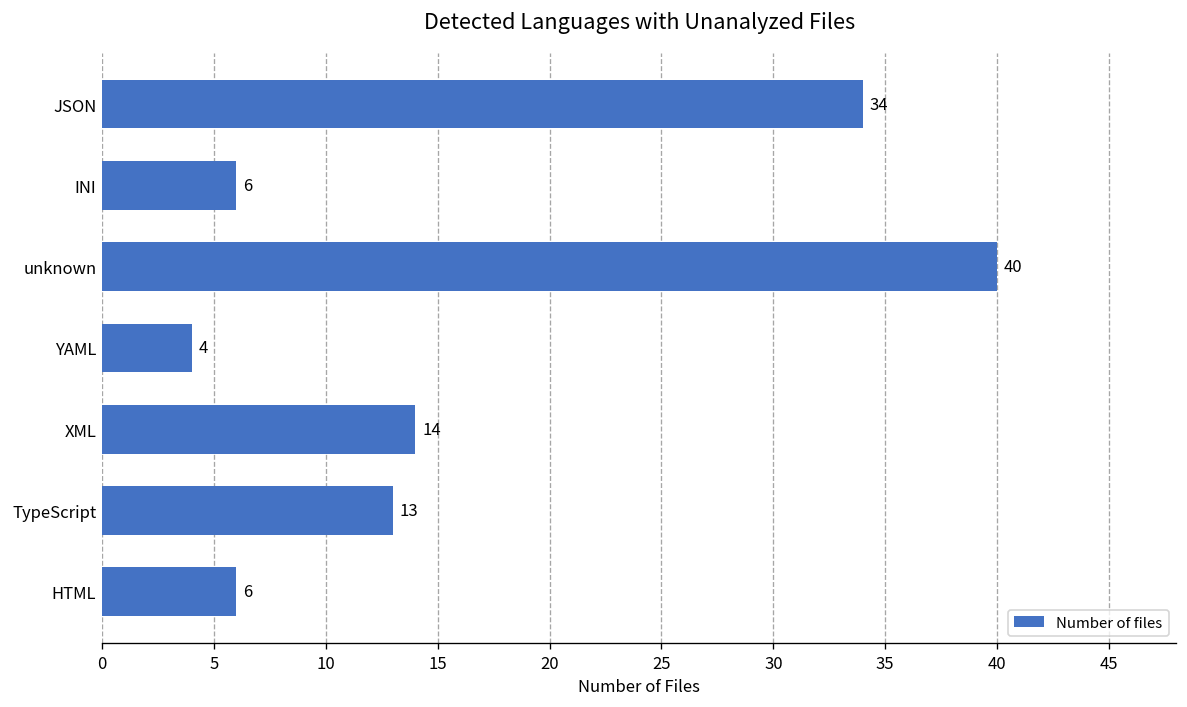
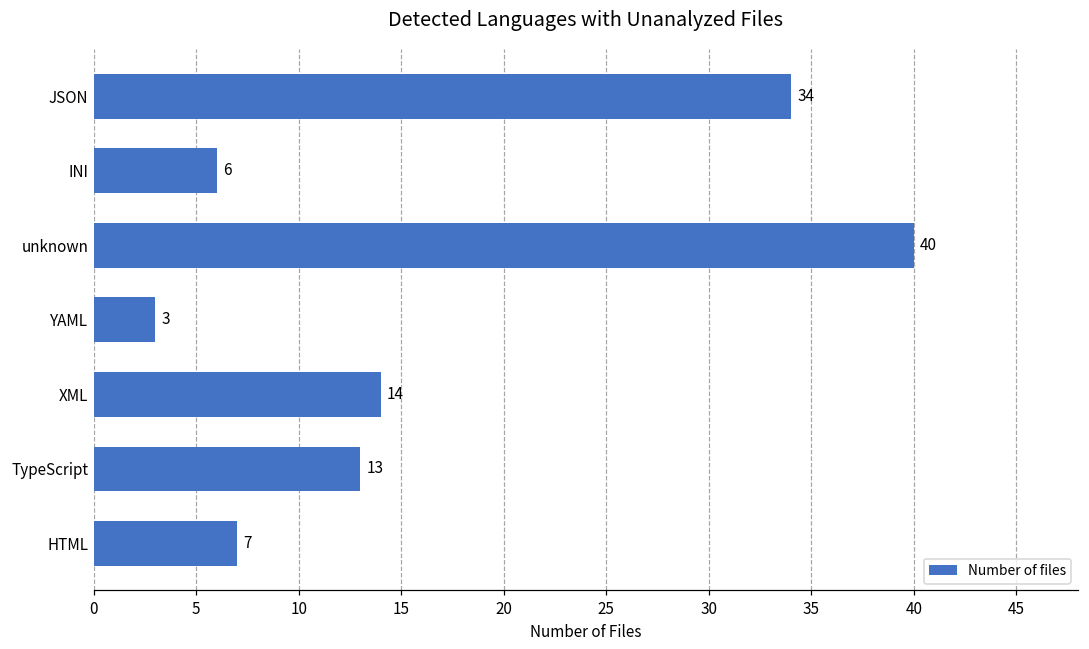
  {
    "JSON": 34,
    "INI": 6,
    "unknown": 40,
-   "YAML": 4,
+   "YAML": 3,
    "XML": 14,
    "TypeScript": 13,
-   "HTML": 6
+   "HTML": 7
  }
